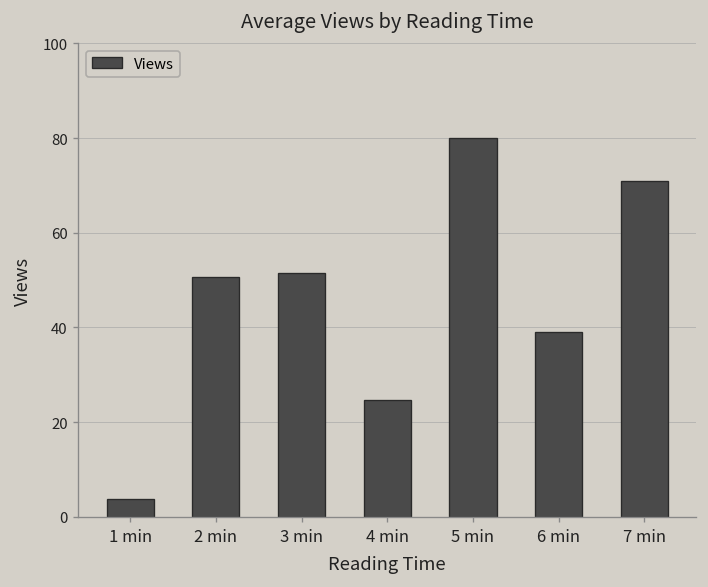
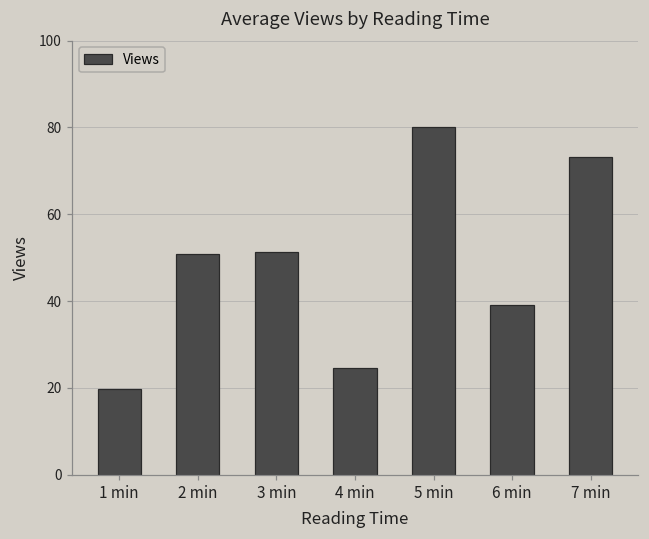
  {
-   "1 min": 4,
+   "1 min": 20,
    "2 min": 51,
    "3 min": 51,
    "4 min": 25,
    "5 min": 80,
    "6 min": 39,
-   "7 min": 71
+   "7 min": 73
  }
